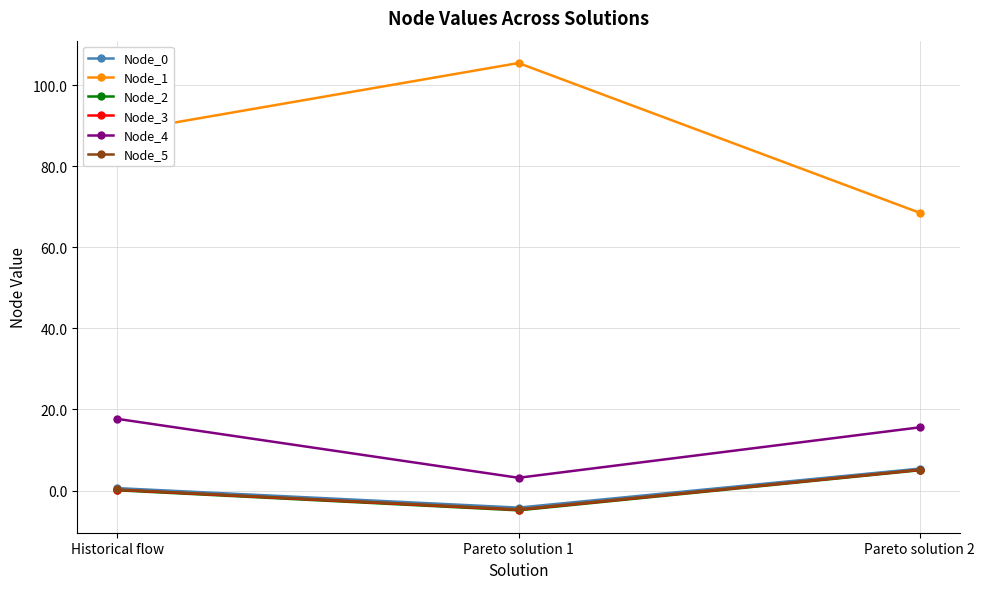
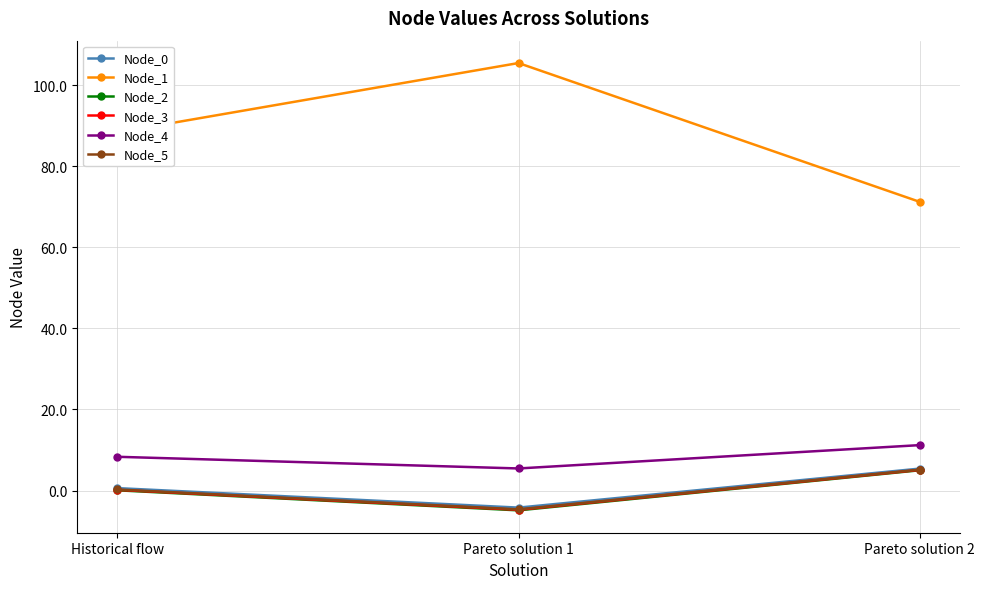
  {
    "Node_1": {
      "Pareto solution 1": 105,
-     "Pareto solution 2": 69
+     "Pareto solution 2": 71
    },
    "Node_4": {
-     "Historical flow": 18,
-     "Pareto solution 1": 3,
-     "Pareto solution 2": 16
+     "Historical flow": 8,
+     "Pareto solution 1": 5,
+     "Pareto solution 2": 11
    }
  }
